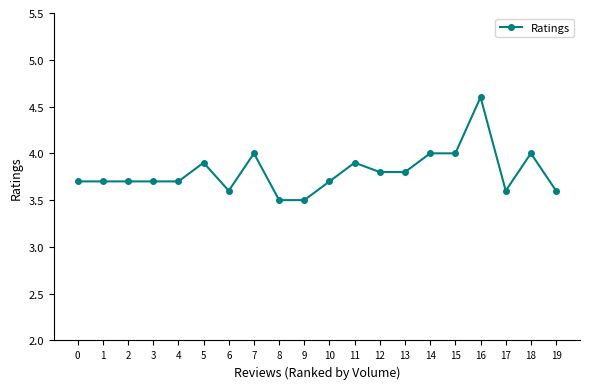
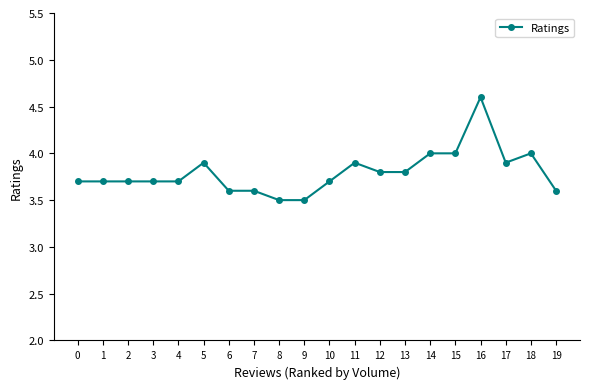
  {
    "0": 3.7,
    "1": 3.7,
    "2": 3.7,
    "3": 3.7,
    "4": 3.7,
    "5": 3.9,
    "6": 3.6,
-   "7": 4.0,
+   "7": 3.6,
    "8": 3.5,
    "9": 3.5,
    "10": 3.7,
    "11": 3.9,
    "12": 3.8,
    "13": 3.8,
    "14": 4.0,
    "15": 4.0,
    "16": 4.6,
-   "17": 3.6,
+   "17": 3.9,
    "18": 4.0,
    "19": 3.6
  }
